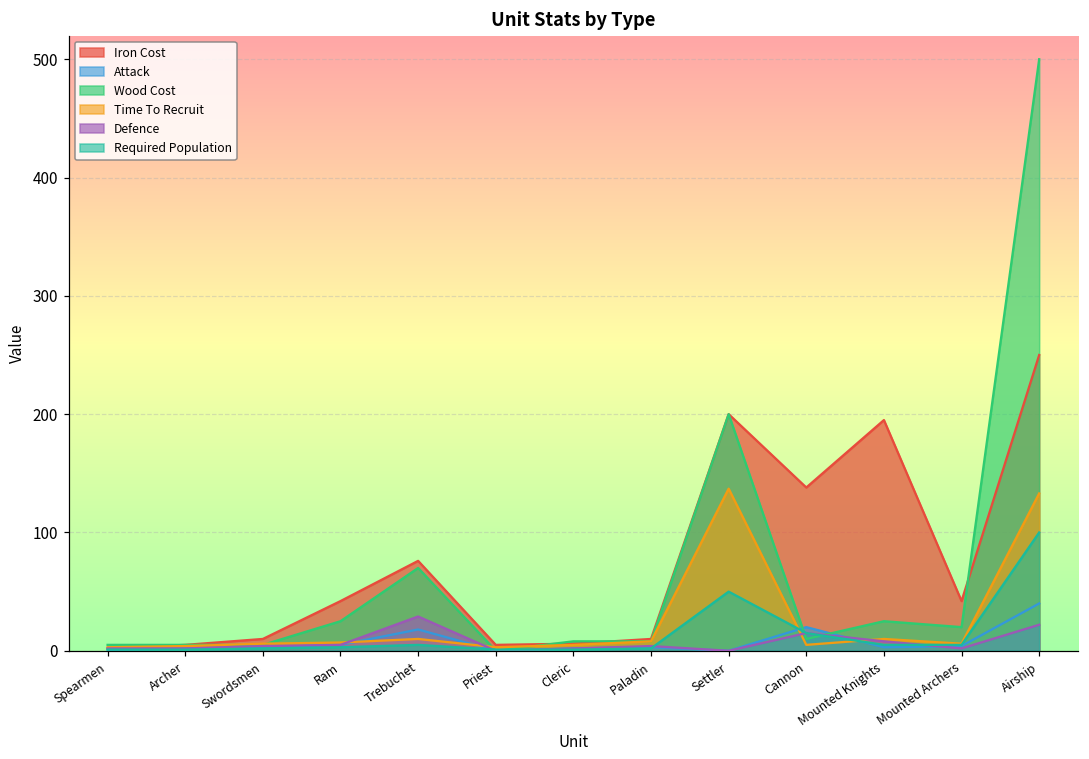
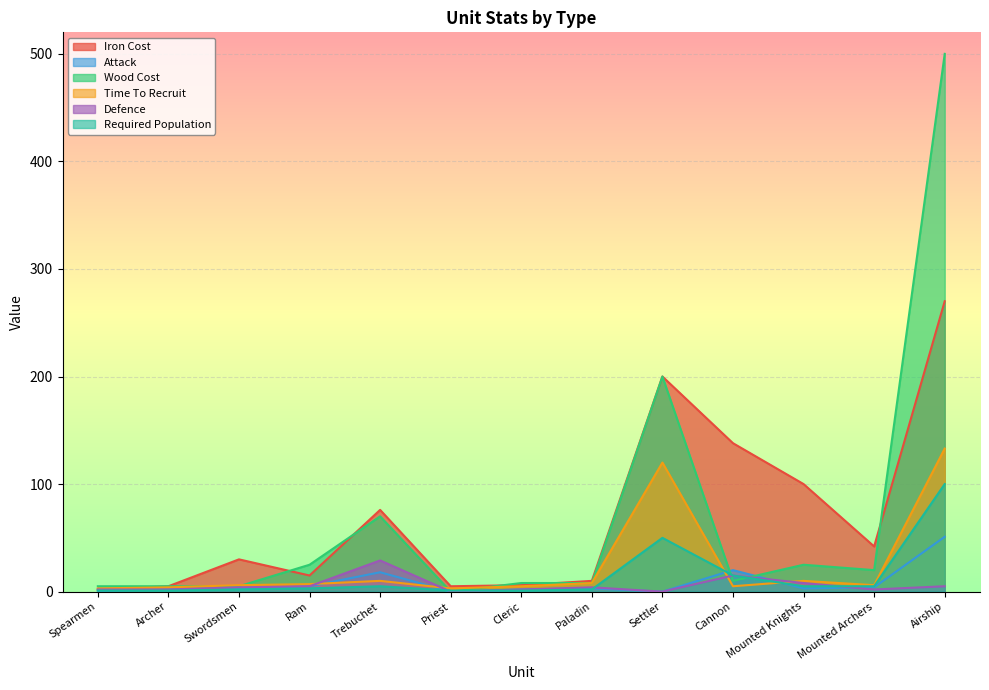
  {
    "Iron Cost": {
-     "Swordsmen": 10,
-     "Ram": 42,
+     "Swordsmen": 30,
+     "Ram": 15,
      "Trebuchet": 76,
      "Cannon": 138,
-     "Mounted Knights": 195,
+     "Mounted Knights": 100,
      "Mounted Archers": 42,
-     "Airship": 250
+     "Airship": 270
    },
    "Attack": {
      "Trebuchet": 18,
      "Cannon": 20,
-     "Airship": 40
+     "Airship": 51
    },
    "Time To Recruit": {
      "Trebuchet": 10,
-     "Settler": 137,
+     "Settler": 120,
      "Cannon": 5,
      "Airship": 133
    },
    "Defence": {
      "Trebuchet": 29,
-     "Airship": 22
+     "Airship": 5
    }
  }
